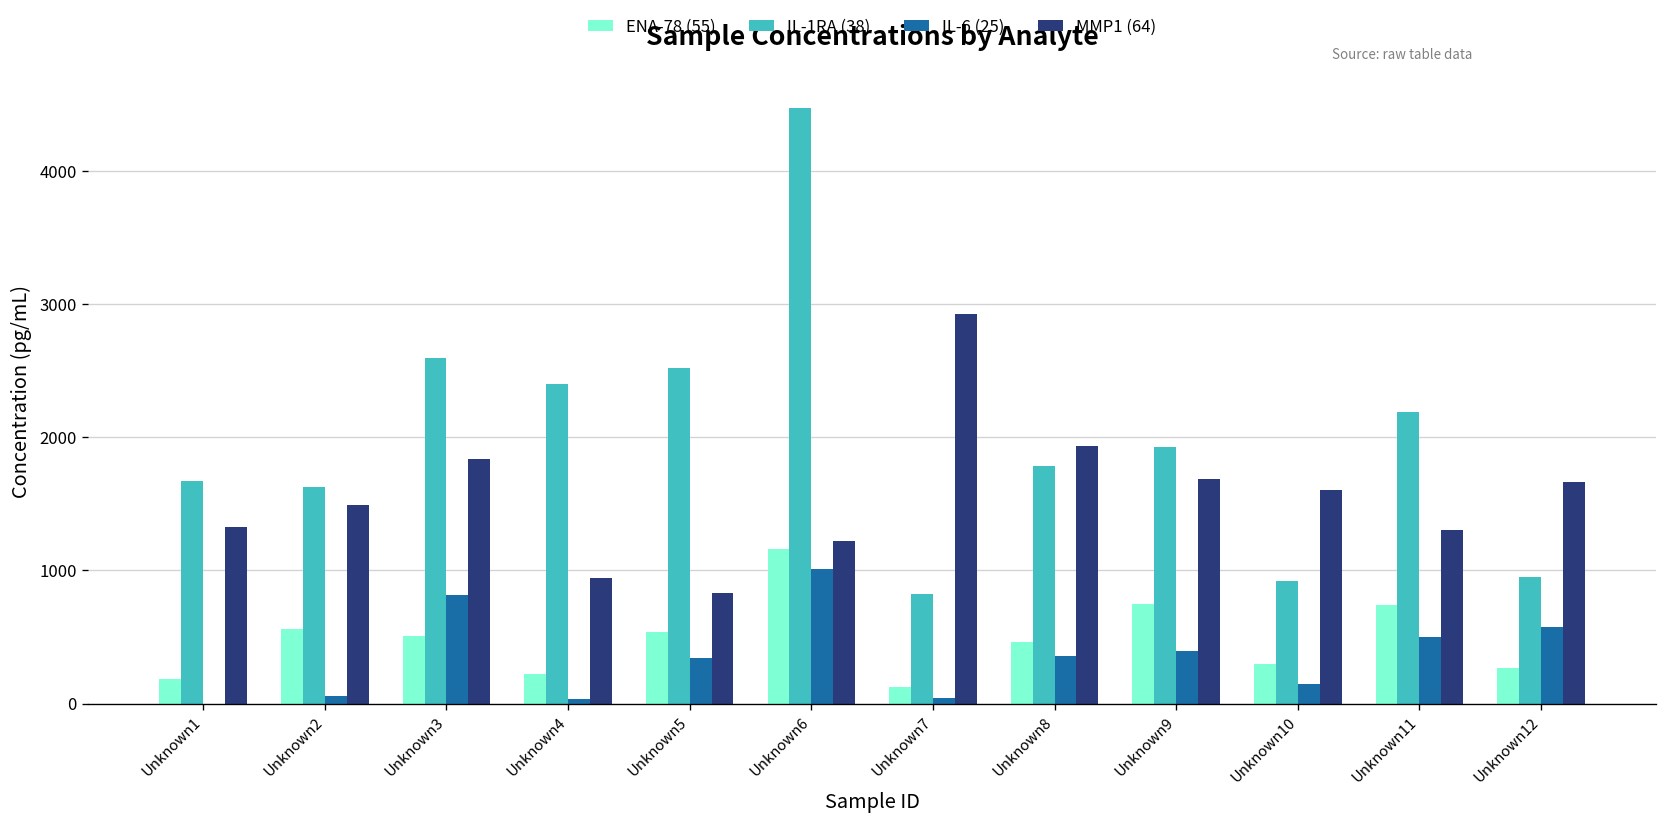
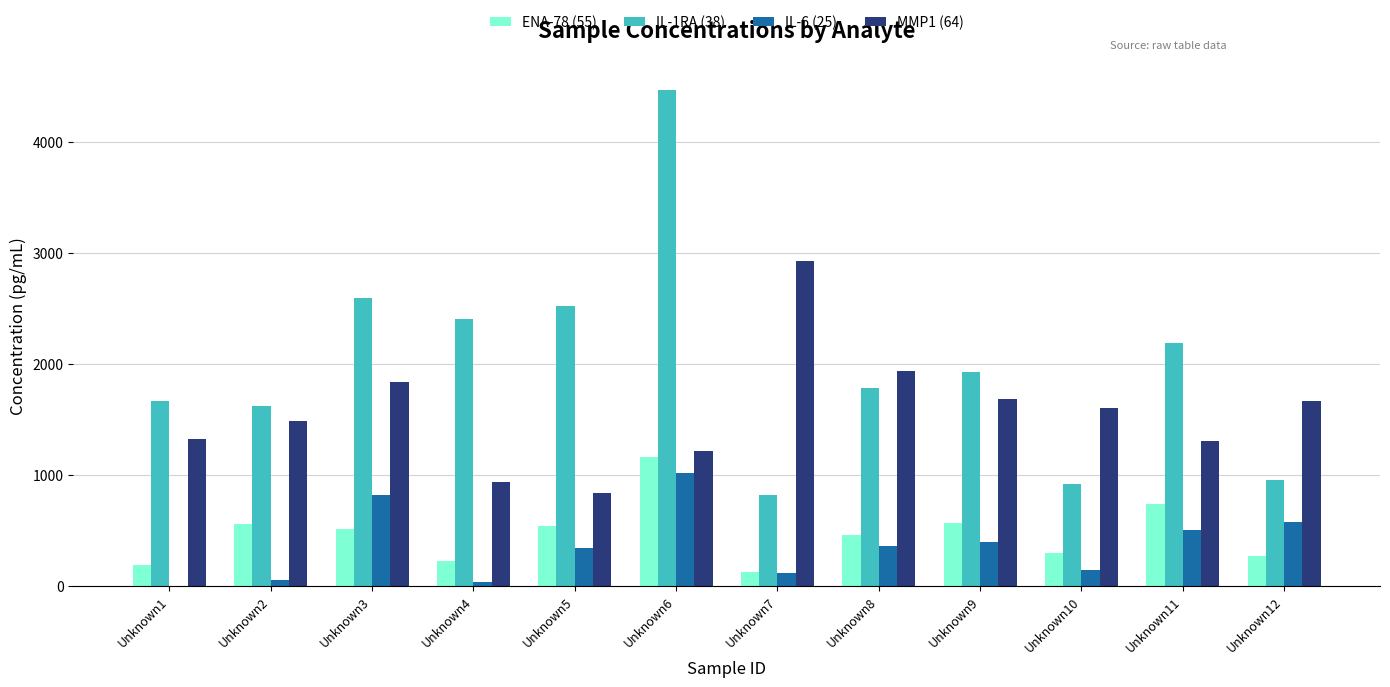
  {
    "ENA-78 (55)": {
      "Unknown1": 180,
      "Unknown2": 560,
      "Unknown3": 510,
      "Unknown4": 220,
      "Unknown5": 540,
      "Unknown6": 1160,
      "Unknown7": 120,
      "Unknown8": 460,
-     "Unknown9": 750,
+     "Unknown9": 560,
      "Unknown10": 290,
      "Unknown11": 740,
      "Unknown12": 270
    },
    "IL-1RA (38)": {
      "Unknown1": 1670,
      "Unknown2": 1620,
      "Unknown3": 2600,
      "Unknown4": 2400,
      "Unknown5": 2520,
      "Unknown6": 4470,
      "Unknown7": 820,
      "Unknown8": 1780,
      "Unknown9": 1930,
      "Unknown10": 920,
      "Unknown11": 2190,
      "Unknown12": 950
    },
    "IL-6 (25)": {
      "Unknown1": 0,
      "Unknown2": 50,
      "Unknown3": 810,
      "Unknown4": 30,
      "Unknown5": 340,
      "Unknown6": 1010,
-     "Unknown7": 40,
+     "Unknown7": 110,
      "Unknown8": 360,
      "Unknown9": 390,
      "Unknown10": 150,
      "Unknown11": 500,
      "Unknown12": 580
    },
    "MMP1 (64)": {
      "Unknown1": 1330,
      "Unknown2": 1490,
      "Unknown3": 1840,
      "Unknown4": 940,
      "Unknown5": 830,
      "Unknown6": 1220,
      "Unknown7": 2930,
      "Unknown8": 1940,
      "Unknown9": 1690,
      "Unknown10": 1600,
      "Unknown11": 1310,
      "Unknown12": 1670
    }
  }
